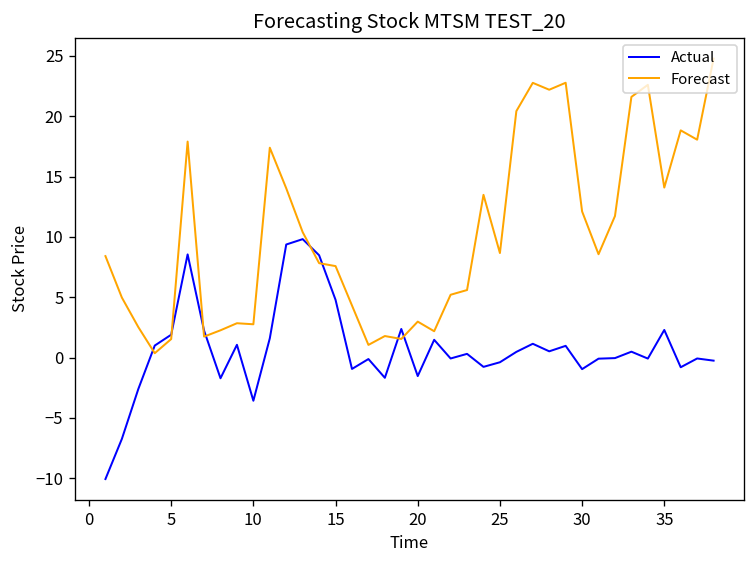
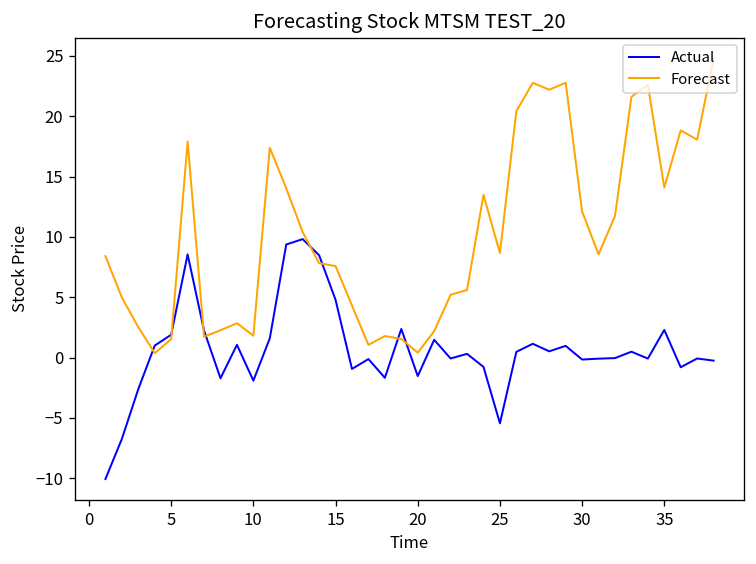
  {
    "Actual": {
      "5": 1.9,
-     "10": -3.6,
+     "10": -1.9,
      "15": 4.8,
      "20": -1.5,
-     "25": -0.4,
-     "30": -1.0,
+     "25": -5.4,
+     "30": -0.2,
      "35": 2.3
    },
    "Forecast": {
      "5": 1.5,
-     "10": 2.8,
+     "10": 1.8,
      "15": 7.6,
-     "20": 3.0,
+     "20": 0.4,
      "25": 8.7,
      "30": 12.1,
      "35": 14.1
    }
  }
